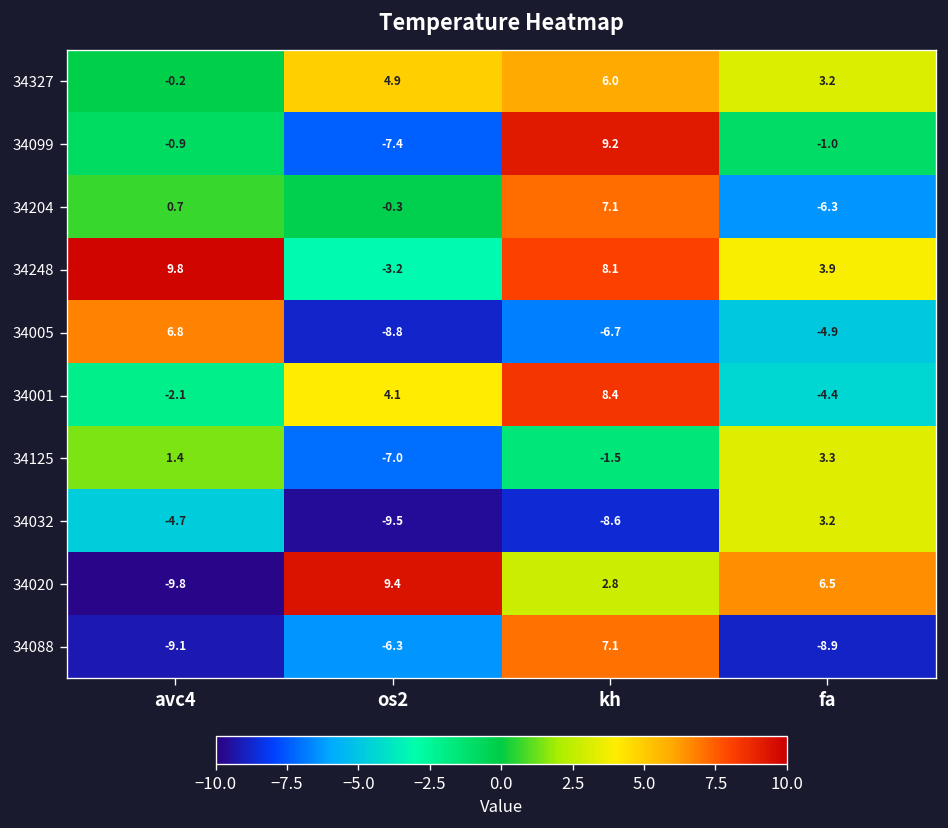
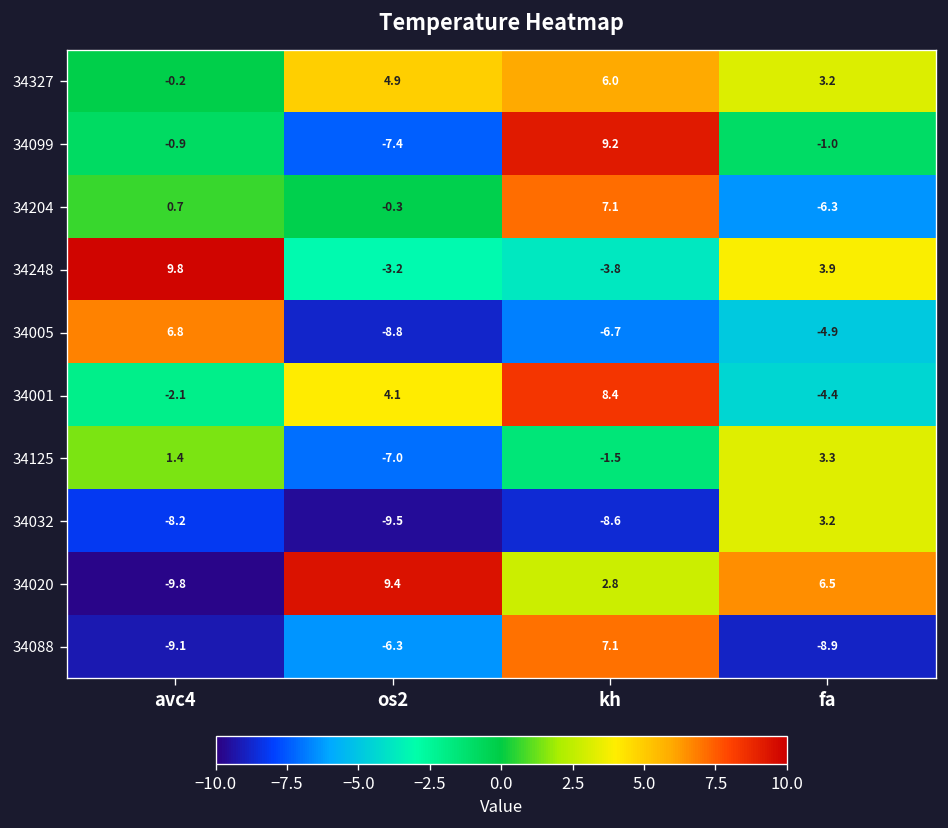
  {
    "34327": {
      "avc4": -0.2,
      "os2": 4.9,
      "kh": 6.0,
      "fa": 3.2
    },
    "34099": {
      "avc4": -0.9,
      "os2": -7.4,
      "kh": 9.2,
      "fa": -1.0
    },
    "34204": {
      "avc4": 0.7,
      "os2": -0.3,
      "kh": 7.1,
      "fa": -6.3
    },
    "34248": {
      "avc4": 9.8,
      "os2": -3.2,
-     "kh": 8.1,
+     "kh": -3.8,
      "fa": 3.9
    },
    "34005": {
      "avc4": 6.8,
      "os2": -8.8,
      "kh": -6.7,
      "fa": -4.9
    },
    "34001": {
      "avc4": -2.1,
      "os2": 4.1,
      "kh": 8.4,
      "fa": -4.4
    },
    "34125": {
      "avc4": 1.4,
      "os2": -7.0,
      "kh": -1.5,
      "fa": 3.3
    },
    "34032": {
-     "avc4": -4.7,
+     "avc4": -8.2,
      "os2": -9.5,
      "kh": -8.6,
      "fa": 3.2
    },
    "34020": {
      "avc4": -9.8,
      "os2": 9.4,
      "kh": 2.8,
      "fa": 6.5
    },
    "34088": {
      "avc4": -9.1,
      "os2": -6.3,
      "kh": 7.1,
      "fa": -8.9
    }
  }
